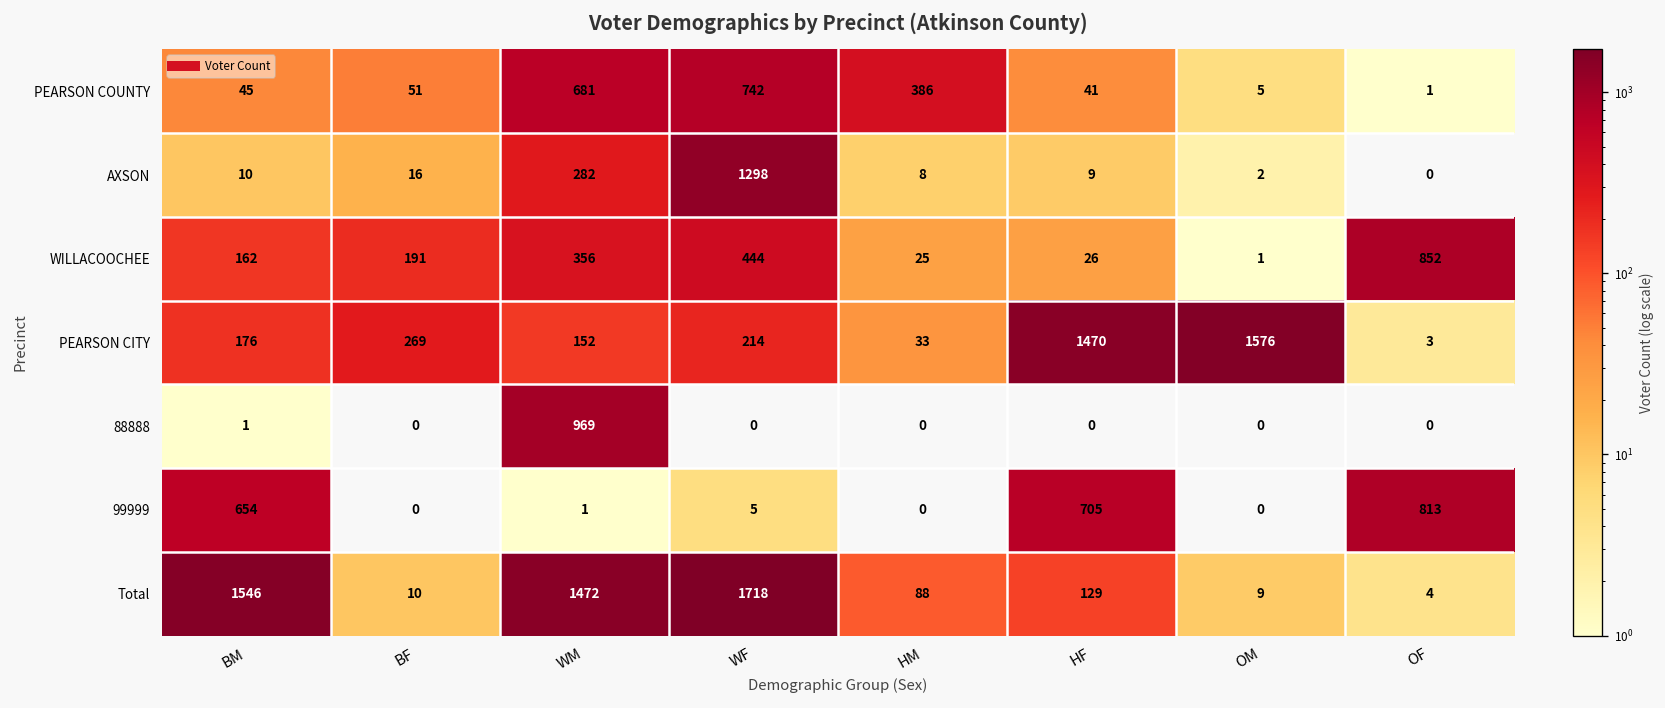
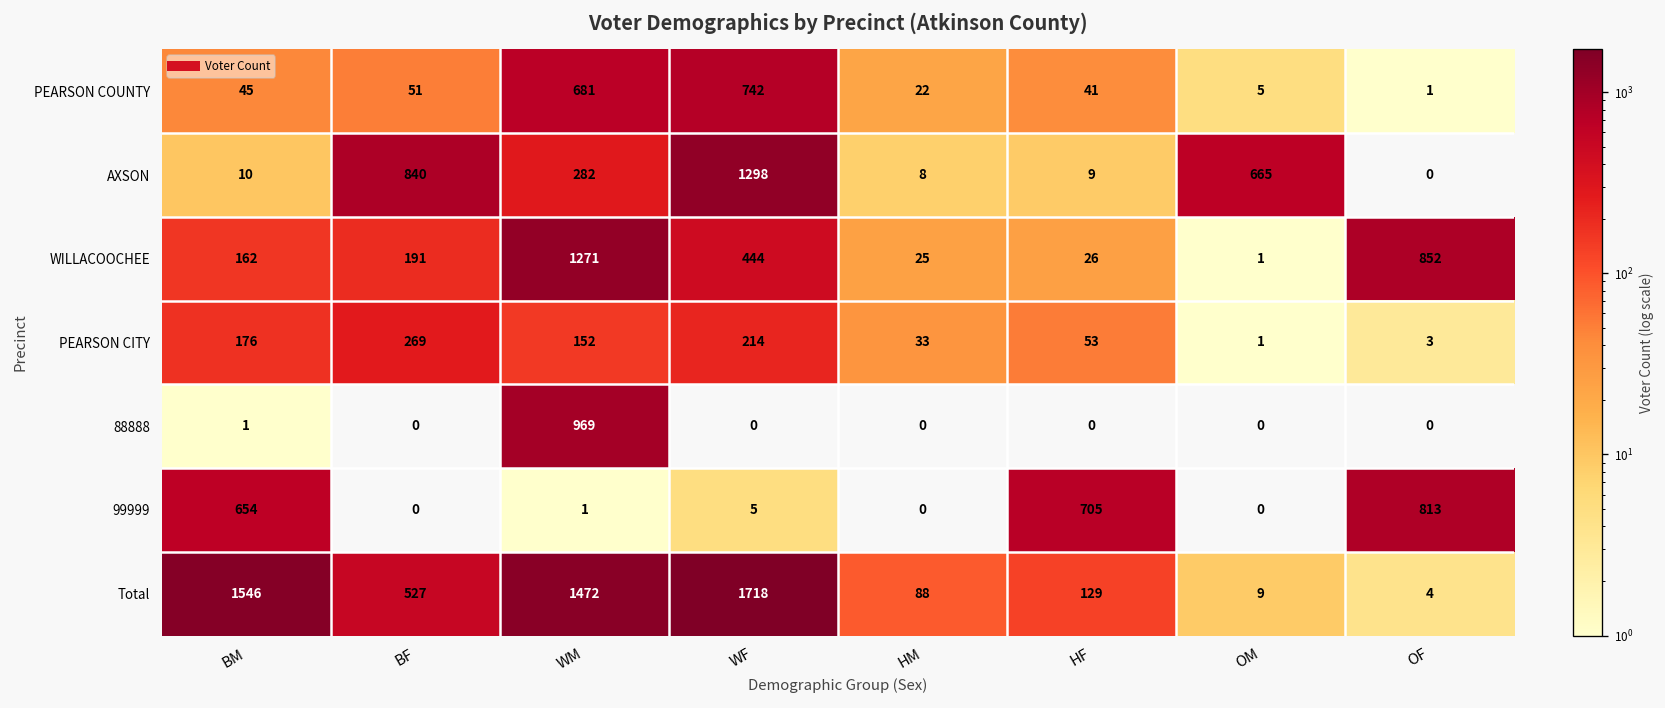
  {
    "PEARSON COUNTY": {
      "BM": 45,
      "BF": 51,
      "WM": 681,
      "WF": 742,
-     "HM": 386,
+     "HM": 22,
      "HF": 41,
      "OM": 5,
      "OF": 1
    },
    "AXSON": {
      "BM": 10,
-     "BF": 16,
+     "BF": 840,
      "WM": 282,
      "WF": 1298,
      "HM": 8,
      "HF": 9,
-     "OM": 2,
+     "OM": 665,
      "OF": 0
    },
    "WILLACOOCHEE": {
      "BM": 162,
      "BF": 191,
-     "WM": 356,
+     "WM": 1271,
      "WF": 444,
      "HM": 25,
      "HF": 26,
      "OM": 1,
      "OF": 852
    },
    "PEARSON CITY": {
      "BM": 176,
      "BF": 269,
      "WM": 152,
      "WF": 214,
      "HM": 33,
-     "HF": 1470,
-     "OM": 1576,
+     "HF": 53,
+     "OM": 1,
      "OF": 3
    },
    "88888": {
      "BM": 1,
      "BF": 0,
      "WM": 969,
      "WF": 0,
      "HM": 0,
      "HF": 0,
      "OM": 0,
      "OF": 0
    },
    "99999": {
      "BM": 654,
      "BF": 0,
      "WM": 1,
      "WF": 5,
      "HM": 0,
      "HF": 705,
      "OM": 0,
      "OF": 813
    },
    "Total": {
      "BM": 1546,
-     "BF": 10,
+     "BF": 527,
      "WM": 1472,
      "WF": 1718,
      "HM": 88,
      "HF": 129,
      "OM": 9,
      "OF": 4
    }
  }
